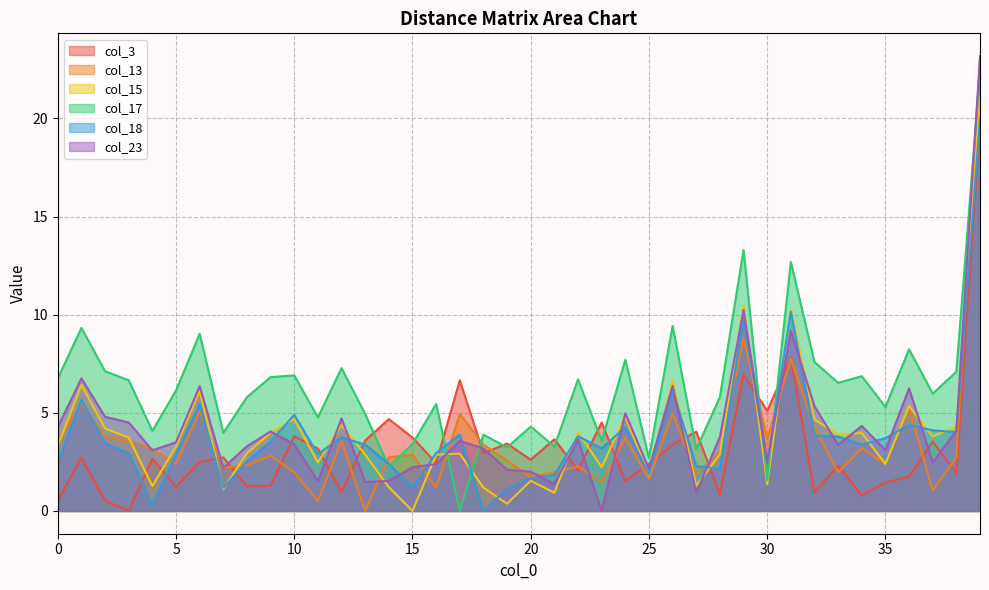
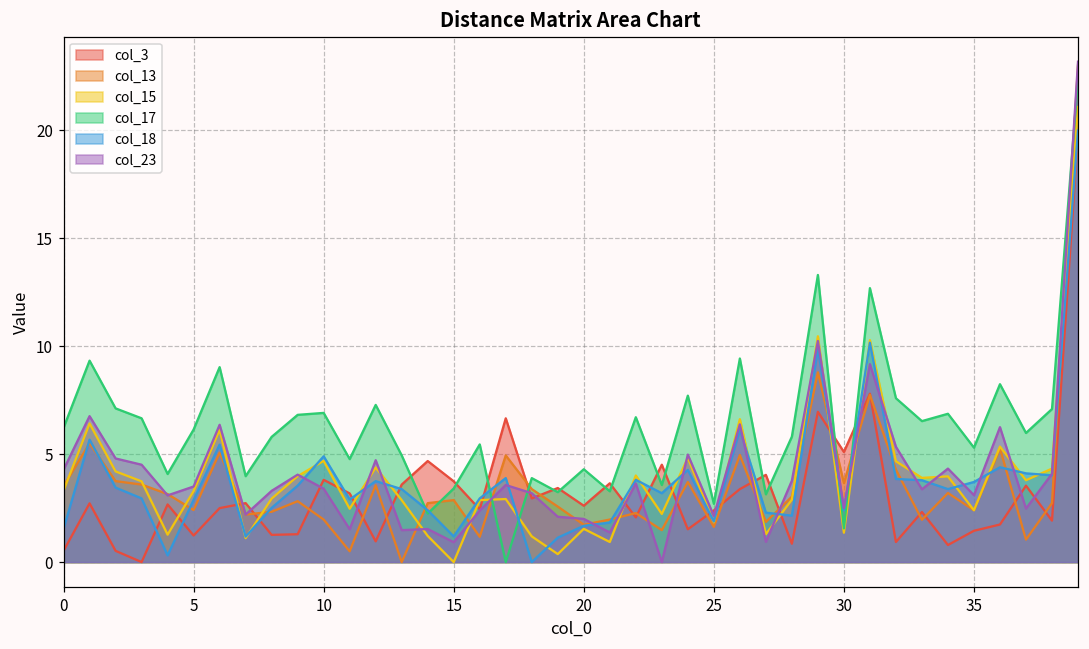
  {
    "col_17": {
-     "0": 6.8,
+     "0": 6.2,
      "5": 6.1,
      "10": 6.9,
      "15": 3.4,
      "20": 4.3,
      "25": 2.7,
      "30": 1.6,
      "35": 5.3
    },
    "col_18": {
-     "0": 2.5,
+     "0": 1.5,
      "5": 2.9,
      "10": 4.9,
      "15": 1.2,
      "35": 3.7
    },
    "col_23": {
      "0": 4.3,
      "5": 3.5,
      "10": 3.4,
-     "15": 2.2,
+     "15": 0.9,
      "20": 2.0,
      "25": 2.1,
      "35": 3.1
    }
  }
